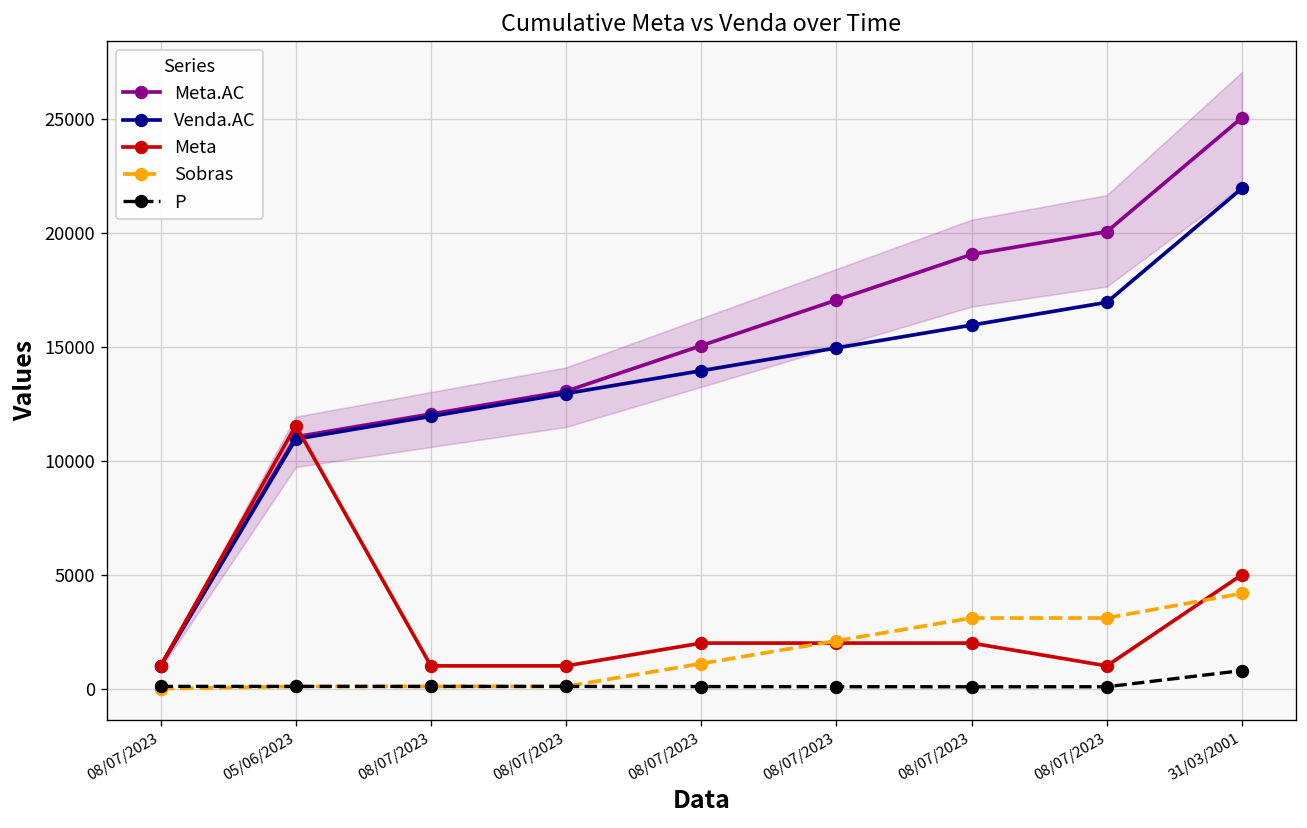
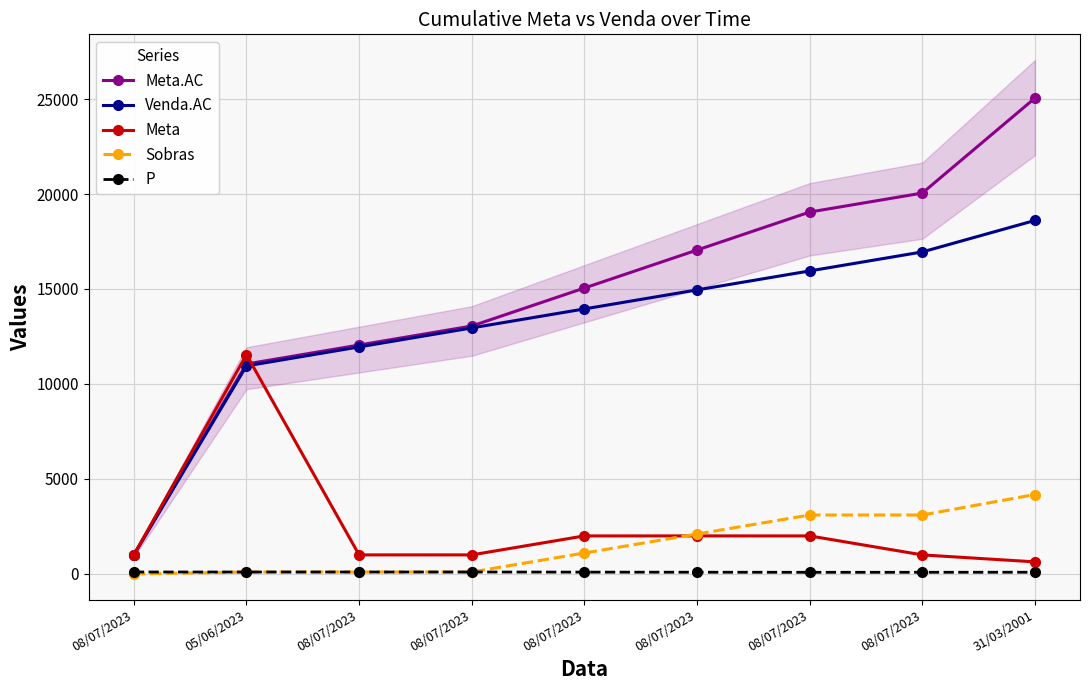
  {
    "Venda.AC": {
-     "31/03/2001": 22000
+     "31/03/2001": 18600
    },
    "Meta": {
      "05/06/2023": 11500,
-     "31/03/2001": 5000
+     "31/03/2001": 600
    },
    "Sobras": {
      "31/03/2001": 4200
    },
    "P": {
-     "31/03/2001": 800
+     "31/03/2001": 100
    }
  }
